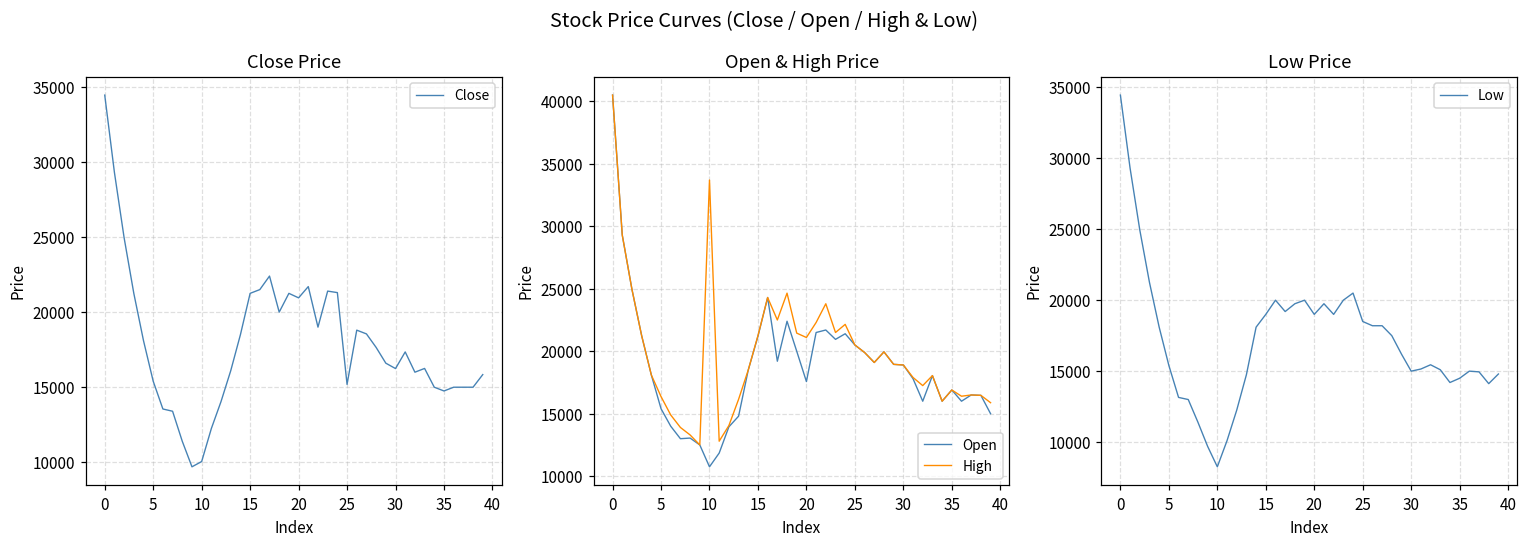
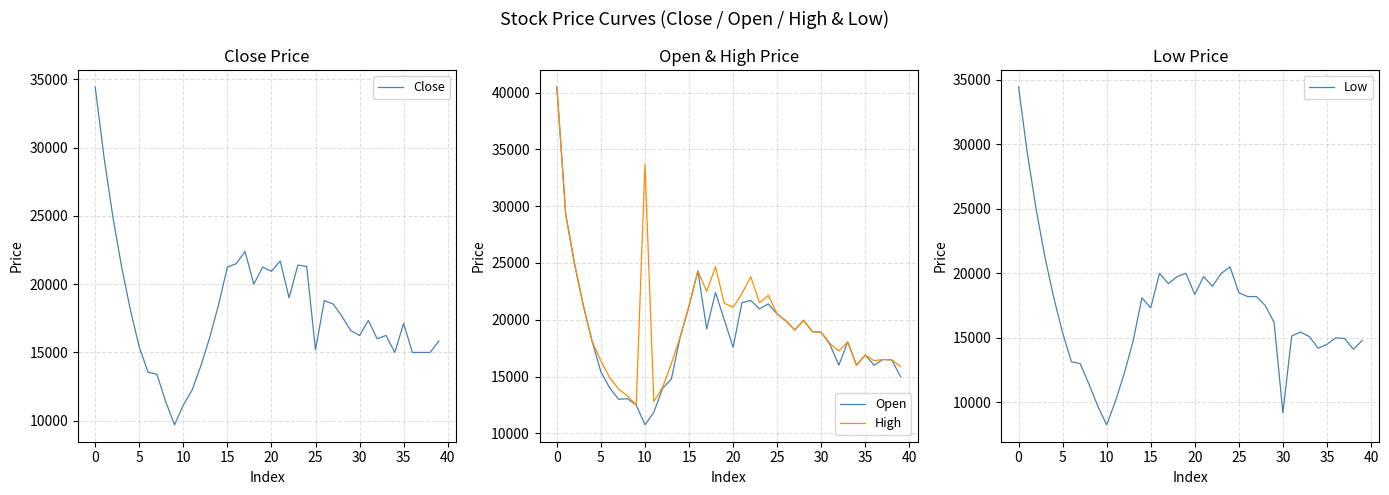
  {
    "Close Price": {
      "0": 34500,
      "5": 15400,
-     "10": 10100,
+     "10": 11200,
      "15": 21300,
      "20": 21000,
      "25": 15200,
      "30": 16200,
-     "35": 14800
+     "35": 17100
    },
    "Open & High Price": {
      "Open": {
        "5": 15400,
        "10": 10800,
        "20": 17600
      },
      "High": {
        "5": 16400,
        "10": 33700,
        "20": 21100
      }
    },
    "Low Price": {
      "0": 34500,
      "5": 15400,
      "10": 8300,
-     "15": 19000,
-     "20": 19000,
+     "15": 17300,
+     "20": 18400,
      "25": 18500,
-     "30": 15000,
+     "30": 9200,
      "35": 14500
    }
  }
